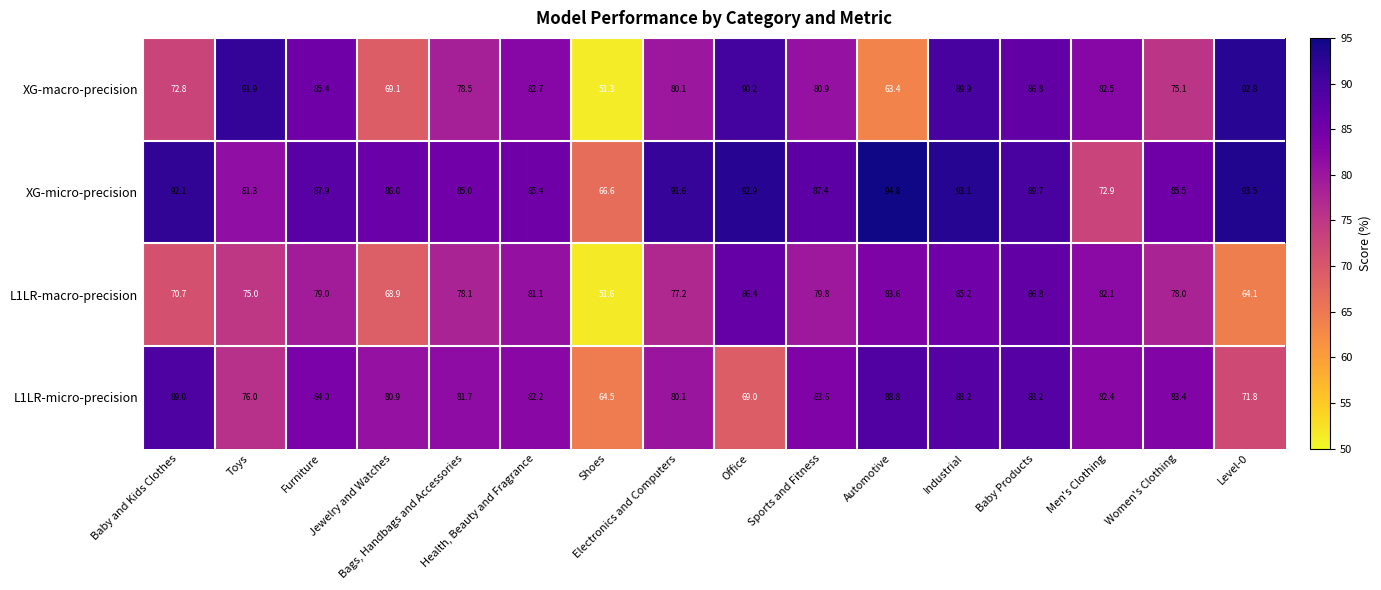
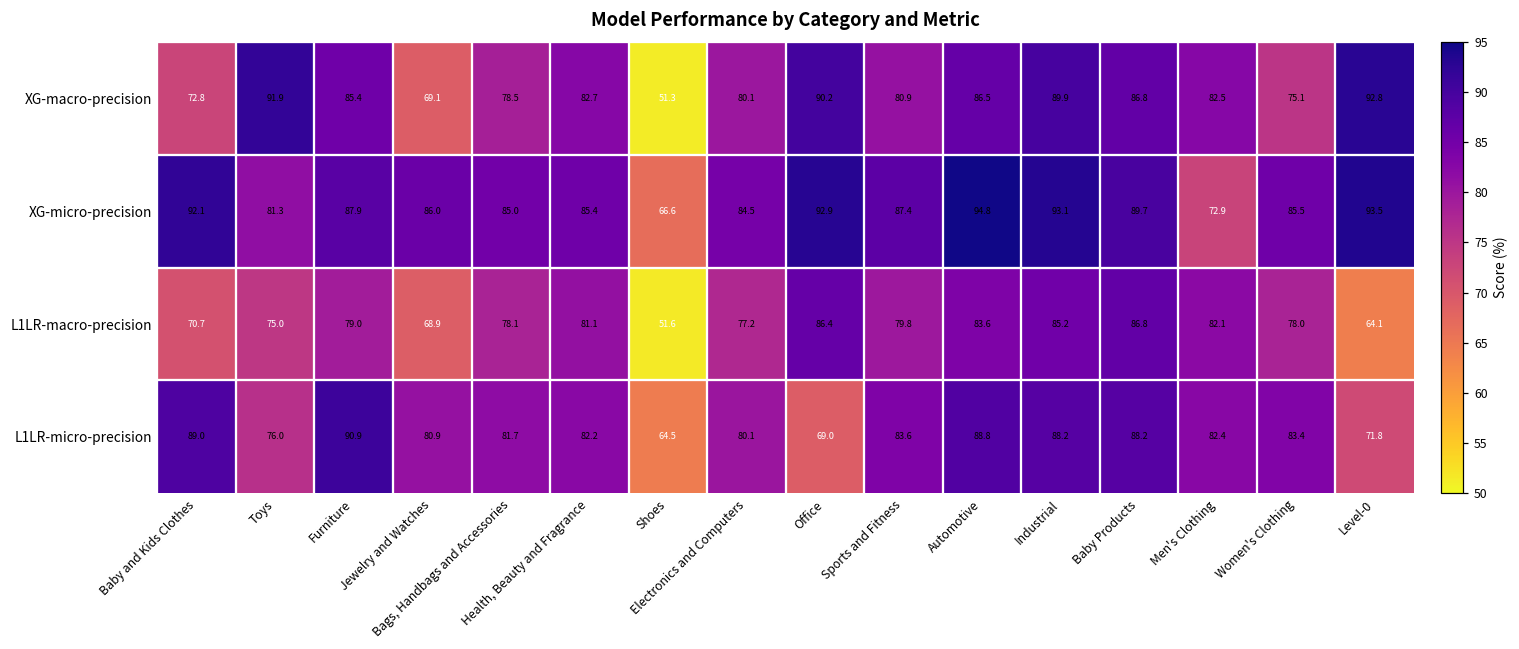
  {
    "XG-macro-precision": {
      "Baby and Kids Clothes": 72.8,
      "Toys": 91.9,
      "Furniture": 85.4,
      "Jewelry and Watches": 69.1,
      "Bags, Handbags and Accessories": 78.5,
      "Health, Beauty and Fragrance": 82.7,
      "Shoes": 51.3,
      "Electronics and Computers": 80.1,
      "Office": 90.2,
      "Sports and Fitness": 80.9,
-     "Automotive": 63.4,
+     "Automotive": 86.5,
      "Industrial": 89.9,
      "Baby Products": 86.8,
      "Men's Clothing": 82.5,
      "Women's Clothing": 75.1,
      "Level-0": 92.8
    },
    "XG-micro-precision": {
      "Baby and Kids Clothes": 92.1,
      "Toys": 81.3,
      "Furniture": 87.9,
      "Jewelry and Watches": 86.0,
      "Bags, Handbags and Accessories": 85.0,
      "Health, Beauty and Fragrance": 85.4,
      "Shoes": 66.6,
-     "Electronics and Computers": 91.6,
+     "Electronics and Computers": 84.5,
      "Office": 92.9,
      "Sports and Fitness": 87.4,
      "Automotive": 94.8,
      "Industrial": 93.1,
      "Baby Products": 89.7,
      "Men's Clothing": 72.9,
      "Women's Clothing": 85.5,
      "Level-0": 93.5
    },
    "L1LR-macro-precision": {
      "Baby and Kids Clothes": 70.7,
      "Toys": 75.0,
      "Furniture": 79.0,
      "Jewelry and Watches": 68.9,
      "Bags, Handbags and Accessories": 78.1,
      "Health, Beauty and Fragrance": 81.1,
      "Shoes": 51.6,
      "Electronics and Computers": 77.2,
      "Office": 86.4,
      "Sports and Fitness": 79.8,
      "Automotive": 83.6,
      "Industrial": 85.2,
      "Baby Products": 86.8,
      "Men's Clothing": 82.1,
      "Women's Clothing": 78.0,
      "Level-0": 64.1
    },
    "L1LR-micro-precision": {
      "Baby and Kids Clothes": 89.0,
      "Toys": 76.0,
-     "Furniture": 84.0,
+     "Furniture": 90.9,
      "Jewelry and Watches": 80.9,
      "Bags, Handbags and Accessories": 81.7,
      "Health, Beauty and Fragrance": 82.2,
      "Shoes": 64.5,
      "Electronics and Computers": 80.1,
      "Office": 69.0,
      "Sports and Fitness": 83.6,
      "Automotive": 88.8,
      "Industrial": 88.2,
      "Baby Products": 88.2,
      "Men's Clothing": 82.4,
      "Women's Clothing": 83.4,
      "Level-0": 71.8
    }
  }
